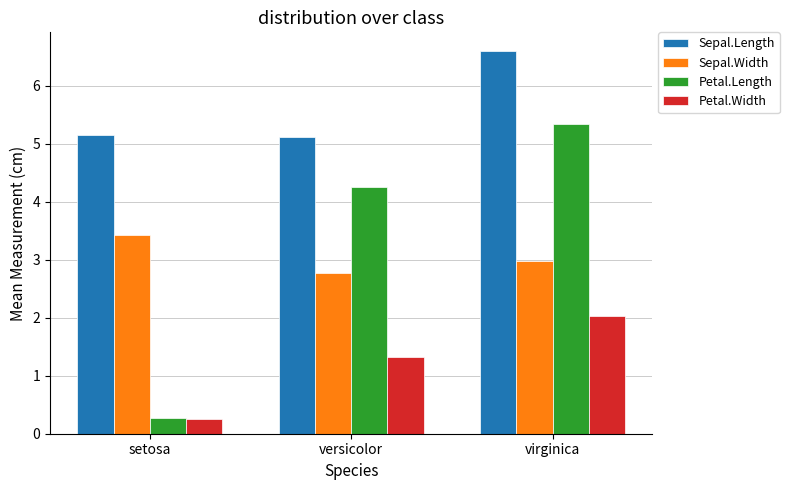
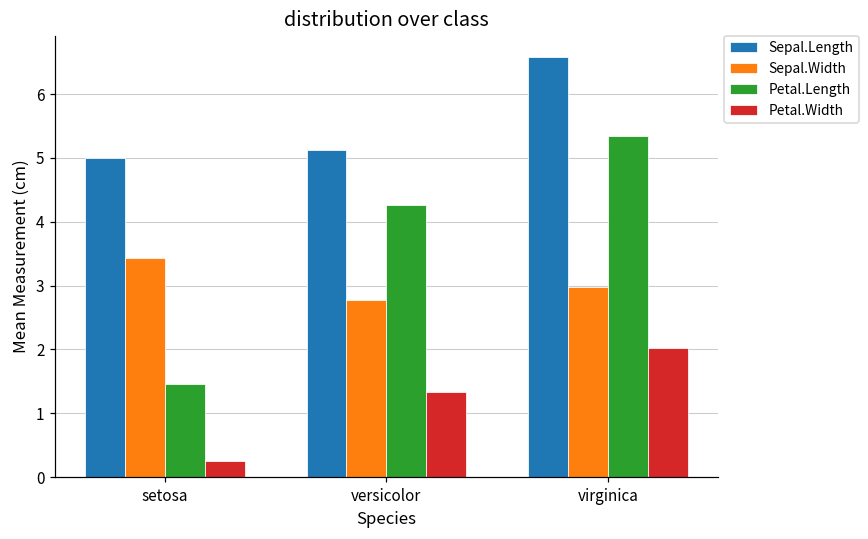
  {
    "Sepal.Length": {
-     "setosa": 5.1,
+     "setosa": 5.0,
      "versicolor": 5.1,
      "virginica": 6.6
    },
    "Sepal.Width": {
      "setosa": 3.4,
      "versicolor": 2.8,
      "virginica": 3.0
    },
    "Petal.Length": {
-     "setosa": 0.3,
+     "setosa": 1.5,
      "versicolor": 4.3,
      "virginica": 5.3
    },
    "Petal.Width": {
      "setosa": 0.2,
      "versicolor": 1.3,
      "virginica": 2.0
    }
  }
